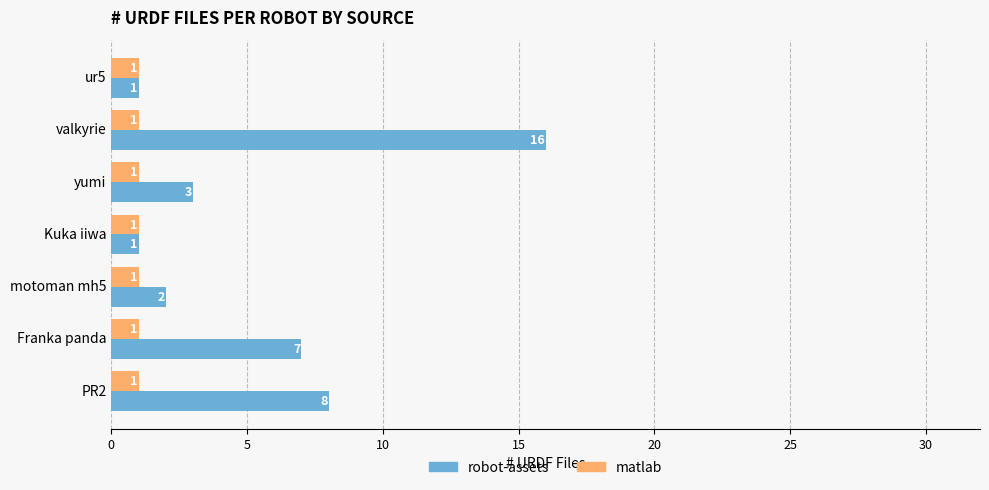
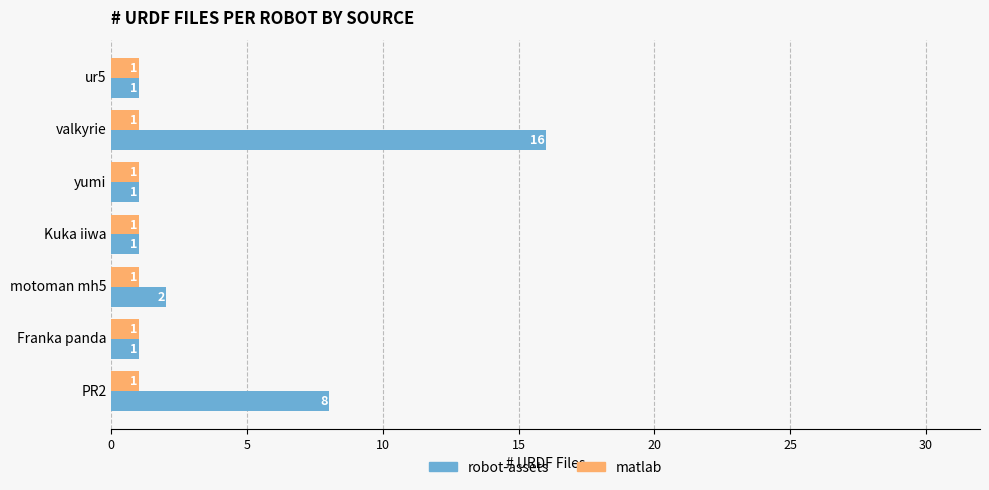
  {
    "robot-assets": {
      "ur5": 1,
      "valkyrie": 16,
-     "yumi": 3,
+     "yumi": 1,
      "Kuka iiwa": 1,
      "motoman mh5": 2,
-     "Franka panda": 7,
+     "Franka panda": 1,
      "PR2": 8
    },
    "matlab": {
      "ur5": 1,
      "valkyrie": 1,
      "yumi": 1,
      "Kuka iiwa": 1,
      "motoman mh5": 1,
      "Franka panda": 1,
      "PR2": 1
    }
  }
